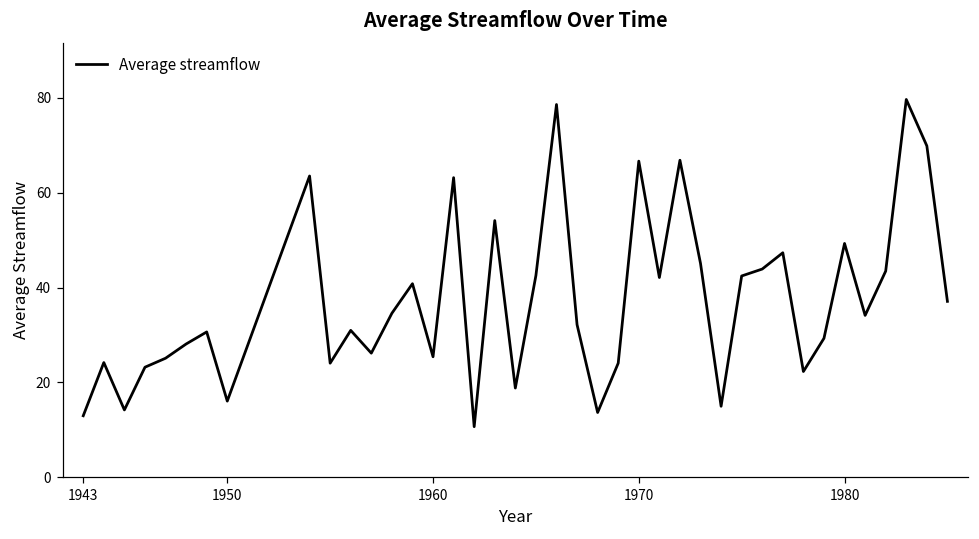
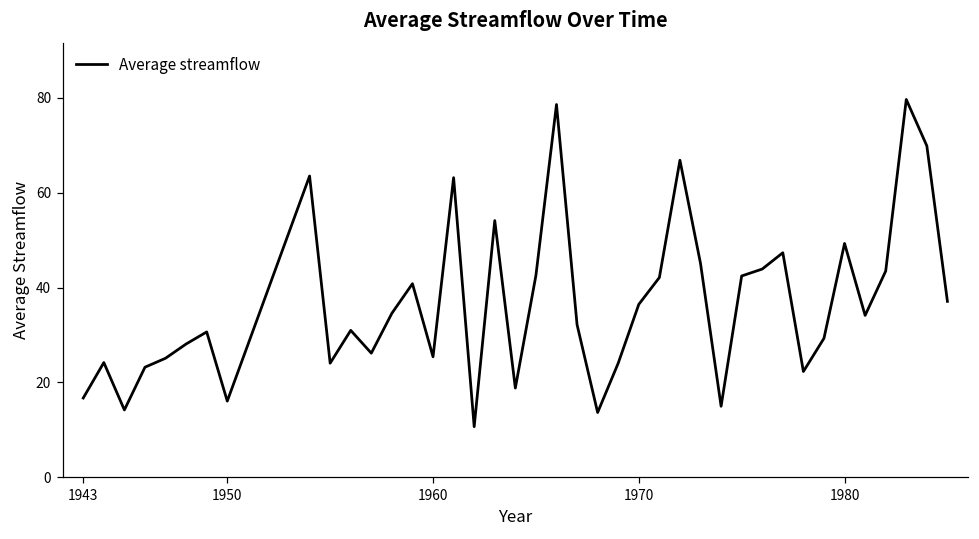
  {
-   "1943": 13,
+   "1943": 17,
    "1950": 16,
    "1960": 25,
-   "1970": 67,
+   "1970": 36,
    "1980": 49
  }
